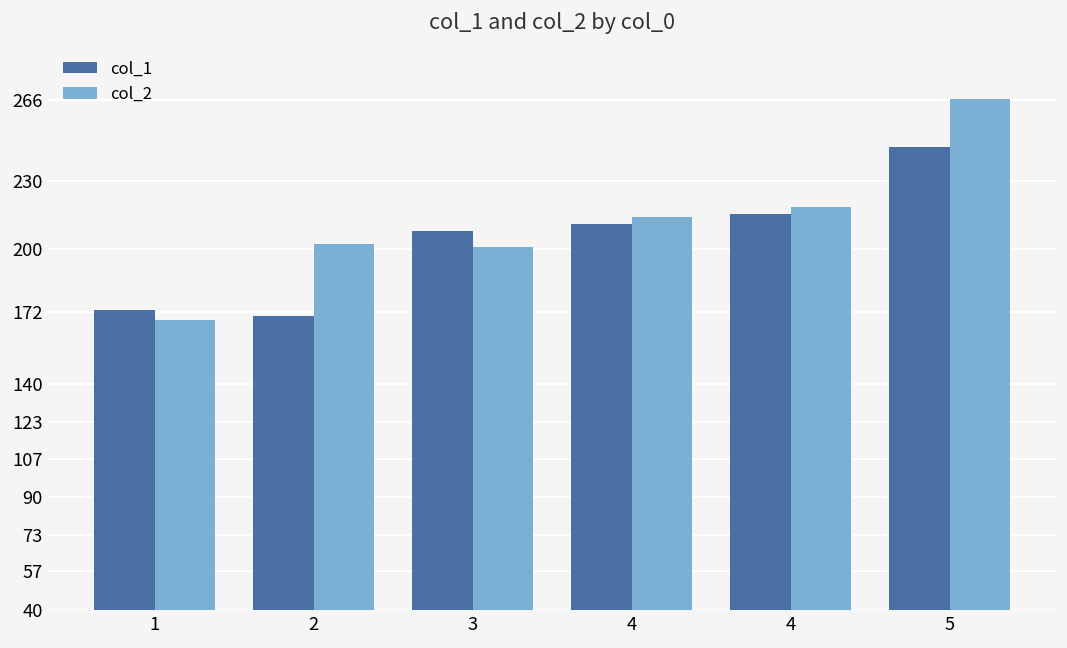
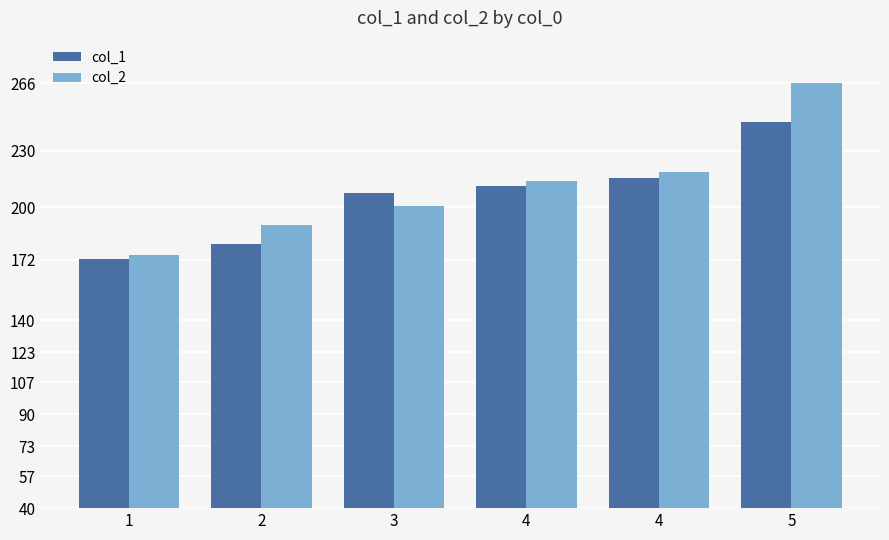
  {
    "col_1": {
      "1": 173,
-     "2": 170,
+     "2": 180,
      "3": 208,
      "5": 245
    },
    "col_2": {
-     "1": 168,
-     "2": 202,
+     "1": 174,
+     "2": 191,
      "3": 201,
      "5": 266
    }
  }
